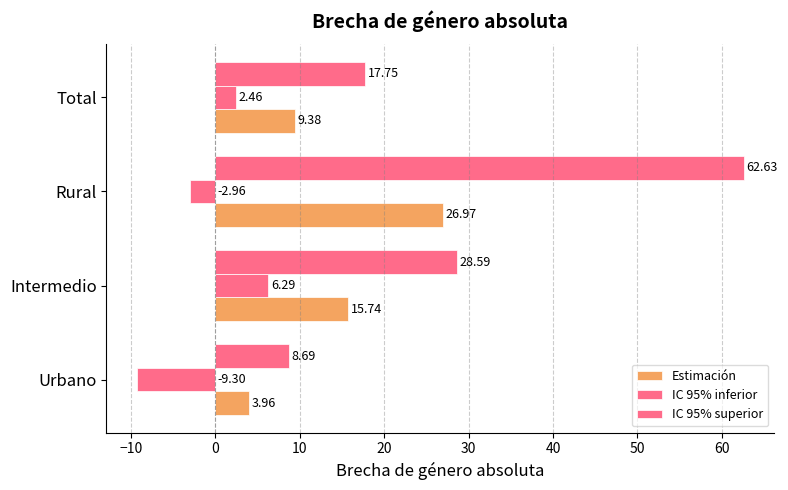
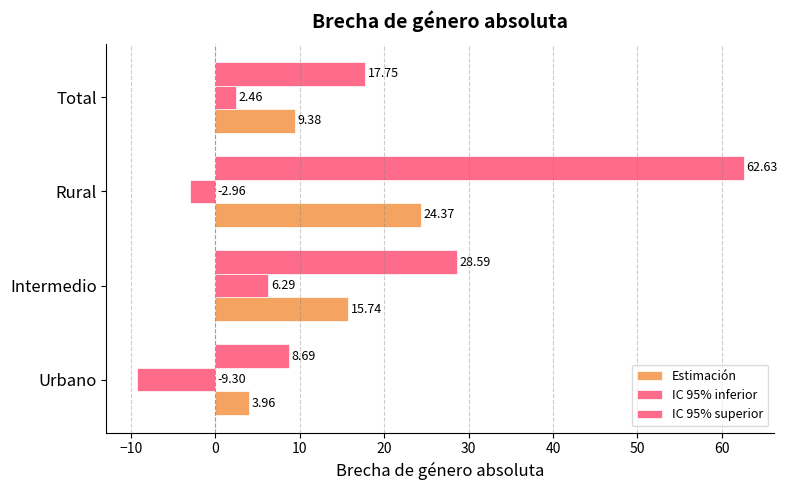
  {
    "Estimación": {
      "Total": 9.38,
-     "Rural": 26.97,
+     "Rural": 24.37,
      "Intermedio": 15.74,
      "Urbano": 3.96
    }
  }
